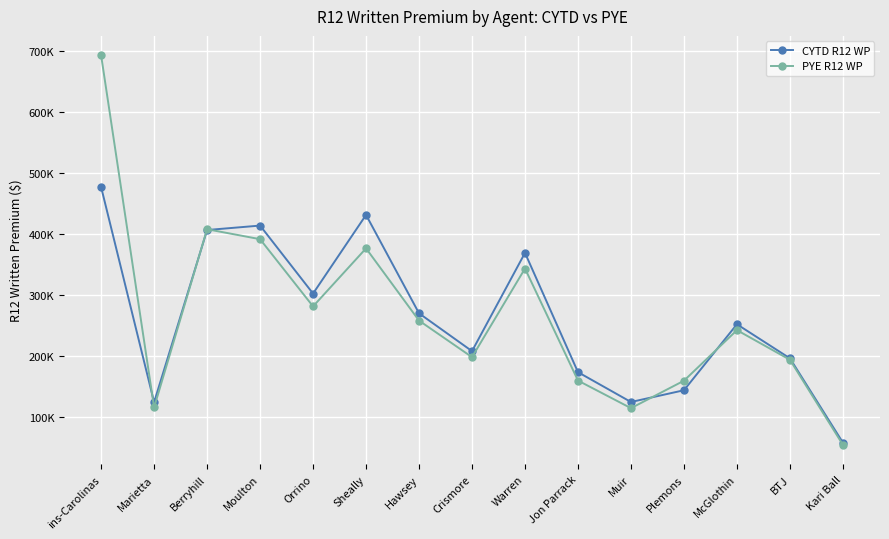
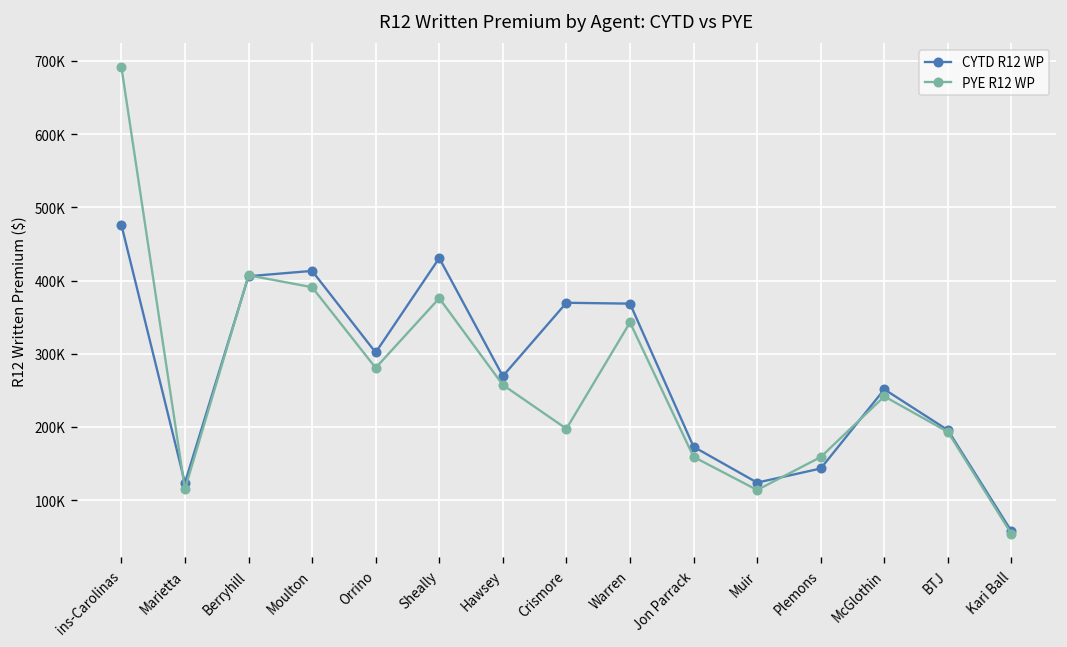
  {
    "CYTD R12 WP": {
      "ins-Carolinas": 480000,
      "Marietta": 120000,
      "Moulton": 410000,
      "Orrino": 300000,
      "Sheally": 430000,
      "Hawsey": 270000,
-     "Crismore": 210000,
+     "Crismore": 370000,
      "Warren": 370000,
      "Jon Parrack": 170000,
      "Muir": 120000,
      "Plemons": 140000,
      "McGlothin": 250000
    },
    "PYE R12 WP": {
      "ins-Carolinas": 690000,
      "Marietta": 120000,
      "Moulton": 390000,
      "Orrino": 280000,
      "Sheally": 380000,
      "Hawsey": 260000,
      "Crismore": 200000,
      "Warren": 340000,
      "Jon Parrack": 160000,
      "Muir": 110000,
      "Plemons": 160000,
      "McGlothin": 240000
    }
  }
